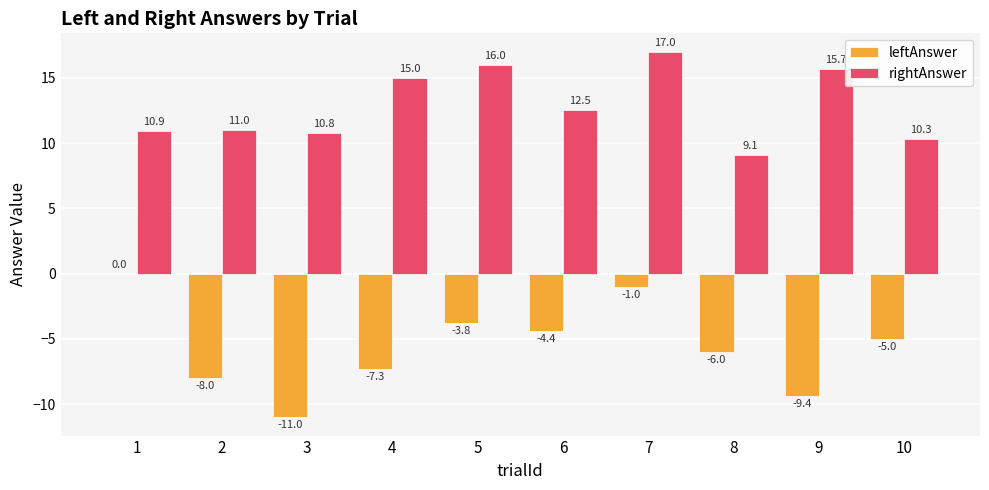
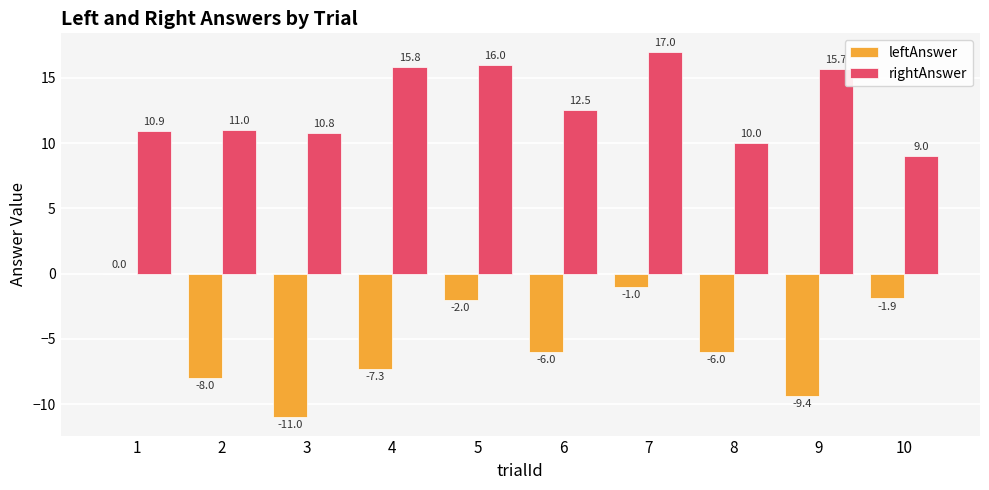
  {
    "leftAnswer": {
      "1": 0.0,
      "2": -8.0,
      "3": -11.0,
      "4": -7.3,
-     "5": -3.8,
-     "6": -4.4,
+     "5": -2.0,
+     "6": -6.0,
      "7": -1.0,
      "8": -6.0,
      "9": -9.4,
-     "10": -5.0
+     "10": -1.9
    },
    "rightAnswer": {
      "1": 10.9,
      "2": 11.0,
      "3": 10.8,
-     "4": 15.0,
+     "4": 15.8,
      "5": 16.0,
      "6": 12.5,
      "7": 17.0,
-     "8": 9.1,
-     "10": 10.3
+     "8": 10.0,
+     "10": 9.0
    }
  }
